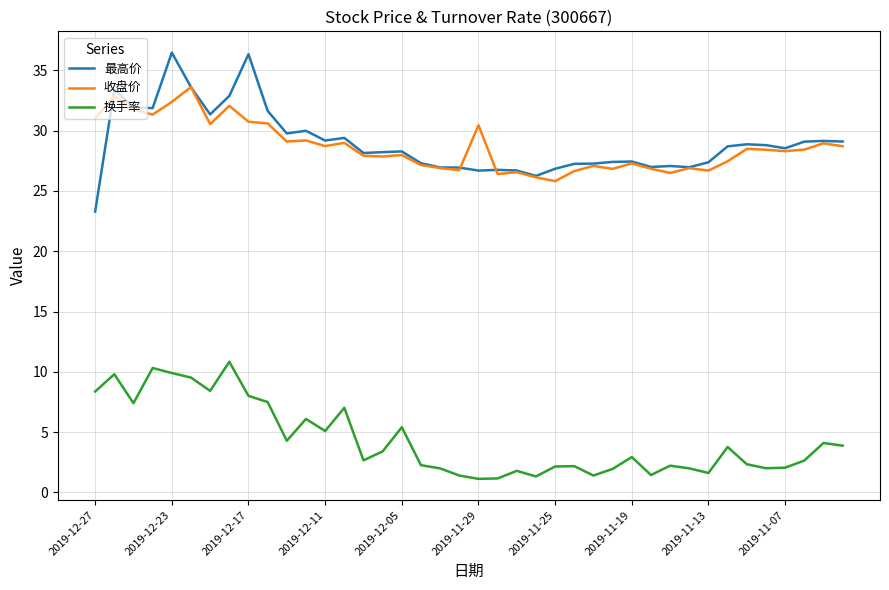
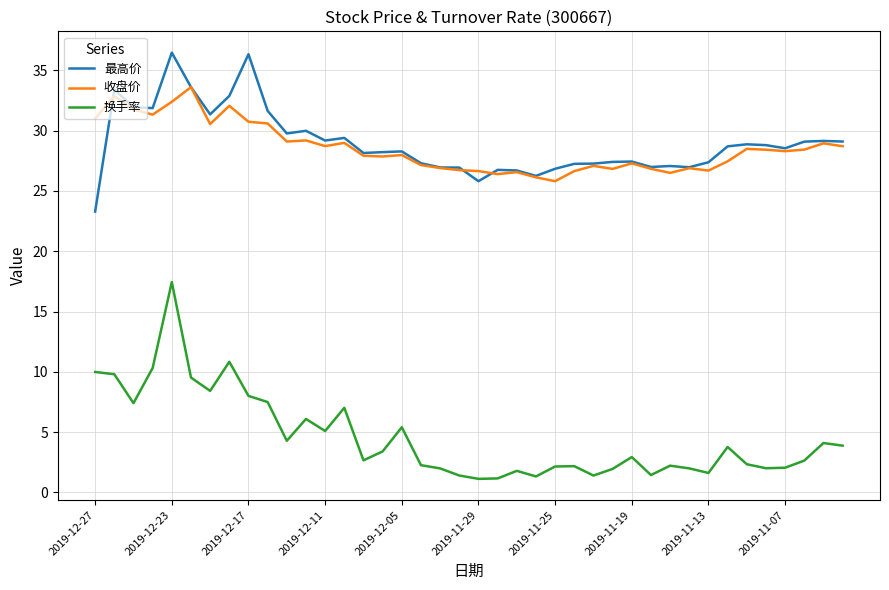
  {
    "最高价": {
      "2019-12-27": 23.3,
      "2019-12-23": 36.5,
      "2019-12-17": 36.3,
      "2019-12-11": 29.2,
      "2019-12-05": 28.3,
-     "2019-11-29": 26.7,
+     "2019-11-29": 25.8,
      "2019-11-25": 26.8,
      "2019-11-13": 27.4,
      "2019-11-07": 28.5
    },
    "收盘价": {
      "2019-12-23": 32.4,
      "2019-12-17": 30.7,
      "2019-12-11": 28.7,
      "2019-12-05": 28.0,
-     "2019-11-29": 30.5,
+     "2019-11-29": 26.7,
      "2019-11-25": 25.8,
      "2019-11-13": 26.7,
      "2019-11-07": 28.3
    },
    "换手率": {
-     "2019-12-27": 8.4,
-     "2019-12-23": 9.9,
+     "2019-12-27": 10.0,
+     "2019-12-23": 17.4,
      "2019-12-17": 8.0,
      "2019-12-11": 5.1,
      "2019-12-05": 5.4,
      "2019-11-29": 1.1,
      "2019-11-25": 2.2,
      "2019-11-19": 2.9,
      "2019-11-13": 1.6,
      "2019-11-07": 2.1
    }
  }
